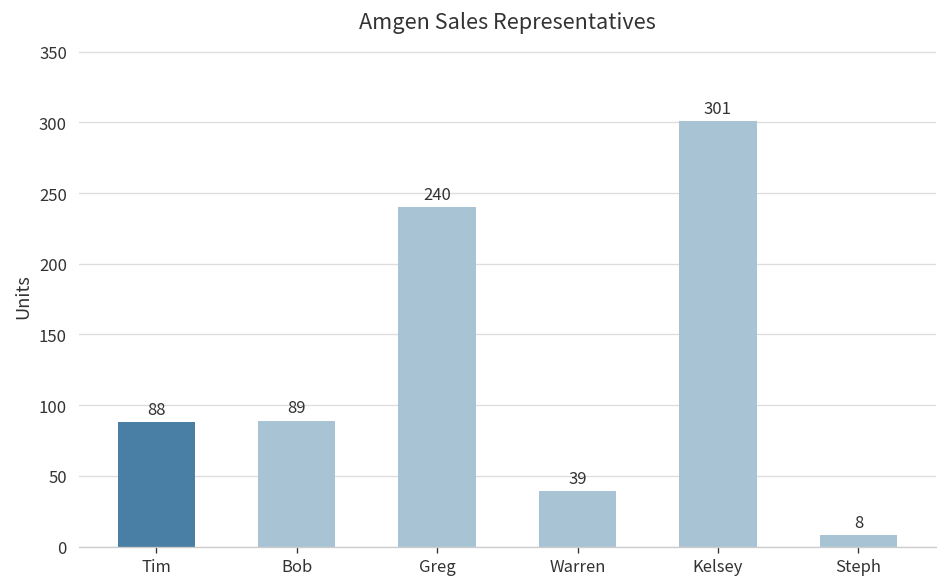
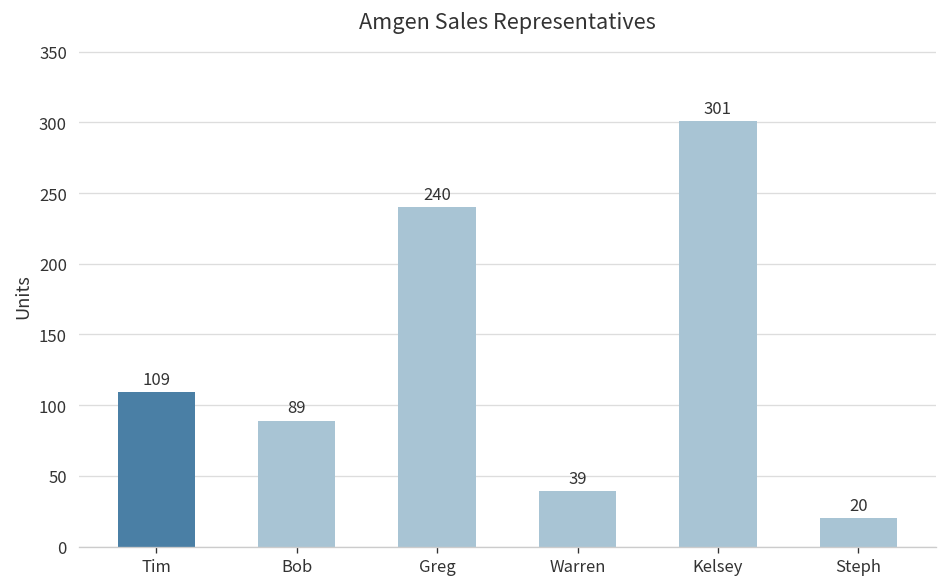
  {
-   "Tim": 88,
+   "Tim": 109,
    "Bob": 89,
    "Greg": 240,
    "Warren": 39,
    "Kelsey": 301,
-   "Steph": 8
+   "Steph": 20
  }
